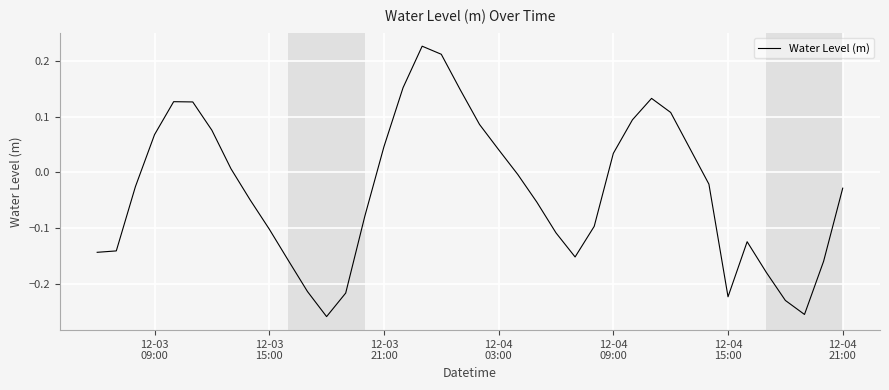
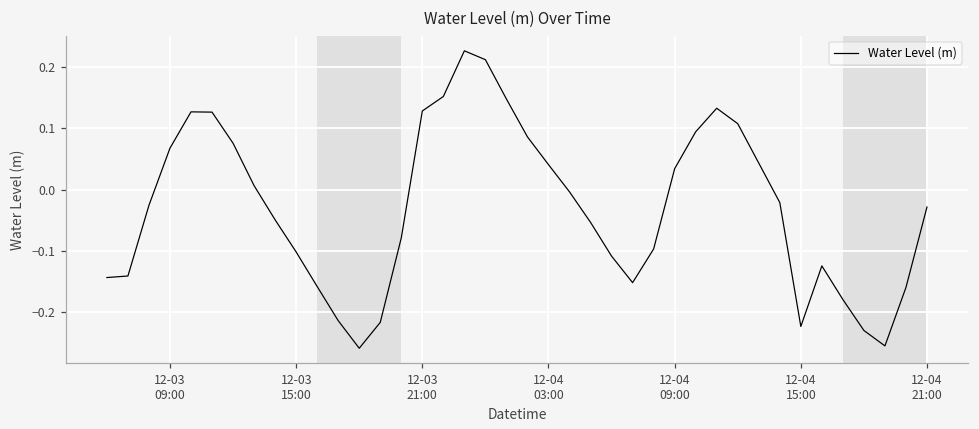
  {
    "12-03 09:00": 0.07,
    "12-03 15:00": -0.10,
-   "12-03 21:00": 0.05,
+   "12-03 21:00": 0.13,
    "12-04 03:00": 0.04,
    "12-04 09:00": 0.03,
    "12-04 15:00": -0.22,
    "12-04 21:00": -0.03
  }
